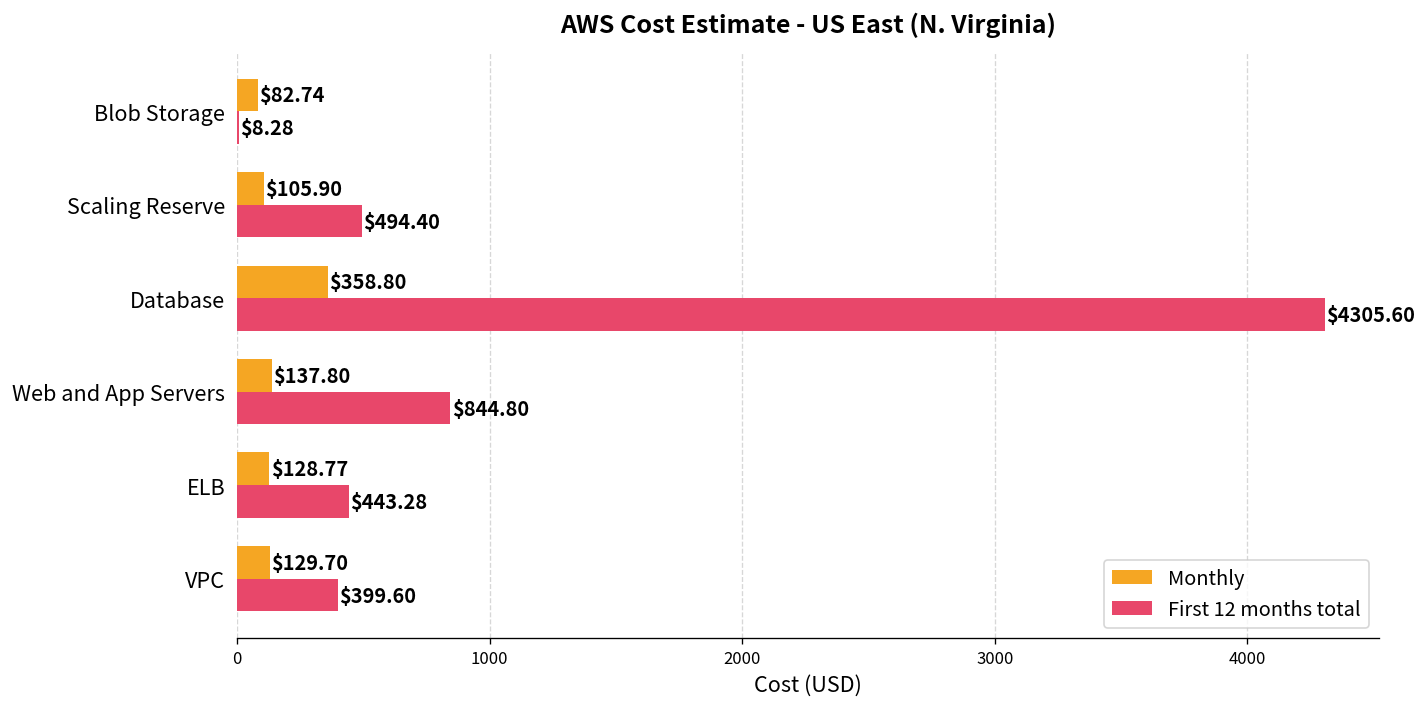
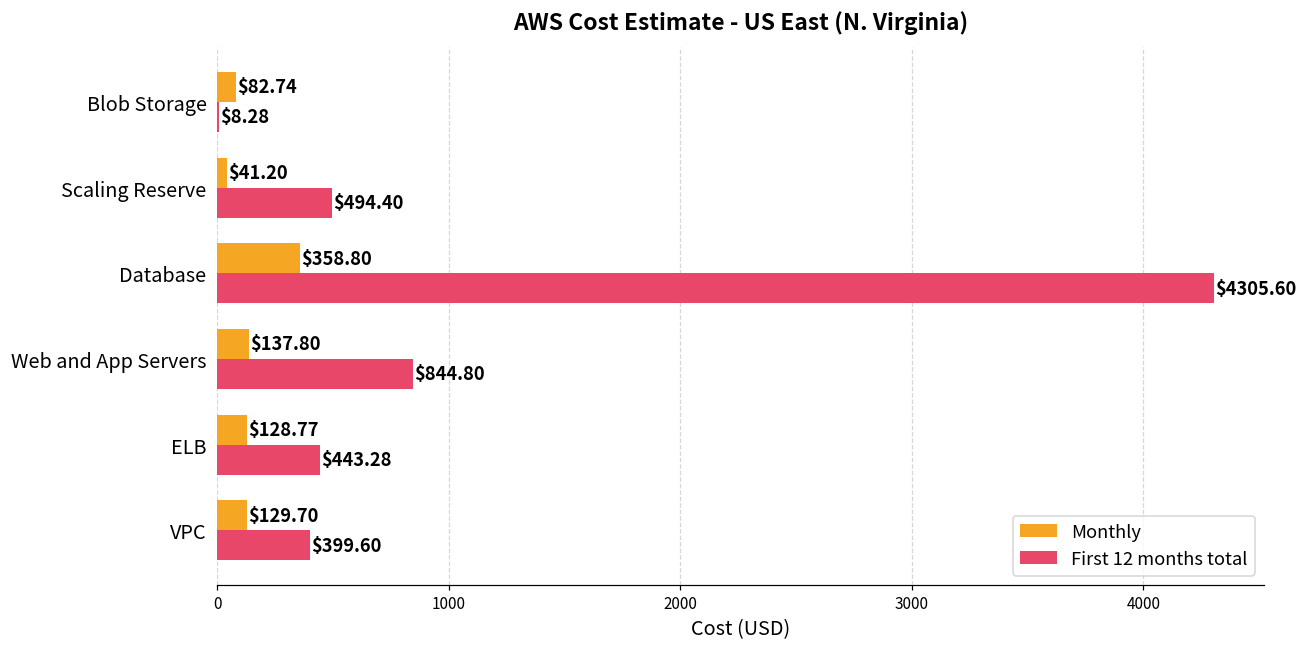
  {
    "Monthly": {
      "Blob Storage": "$82.74",
-     "Scaling Reserve": "$105.90",
+     "Scaling Reserve": "$41.20",
      "Database": "$358.80",
      "Web and App Servers": "$137.80",
      "ELB": "$128.77",
      "VPC": "$129.70"
    },
    "First 12 months total": {
      "Blob Storage": "$8.28",
      "Scaling Reserve": "$494.40",
      "Database": "$4305.60",
      "Web and App Servers": "$844.80",
      "ELB": "$443.28",
      "VPC": "$399.60"
    }
  }
